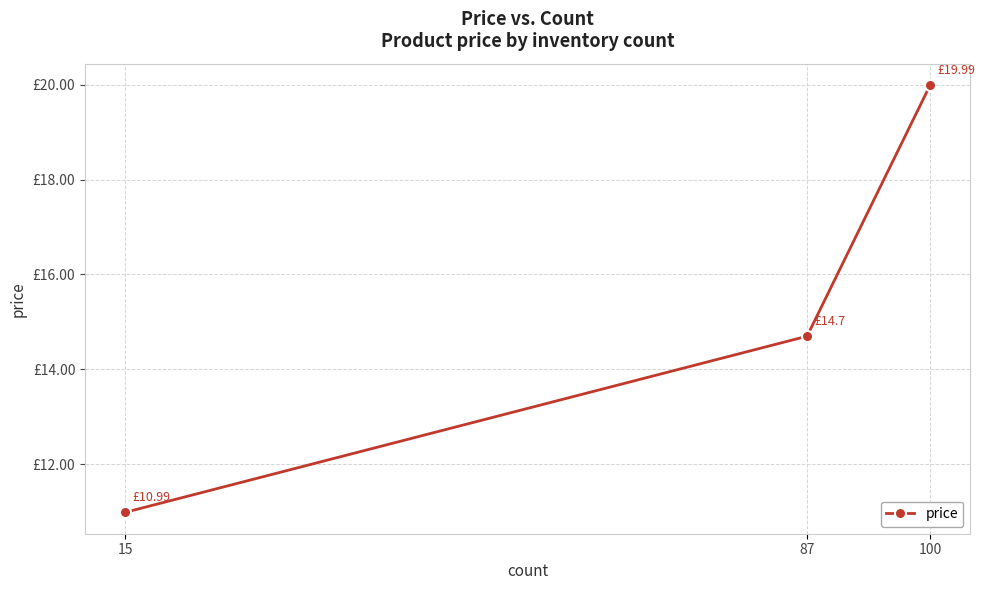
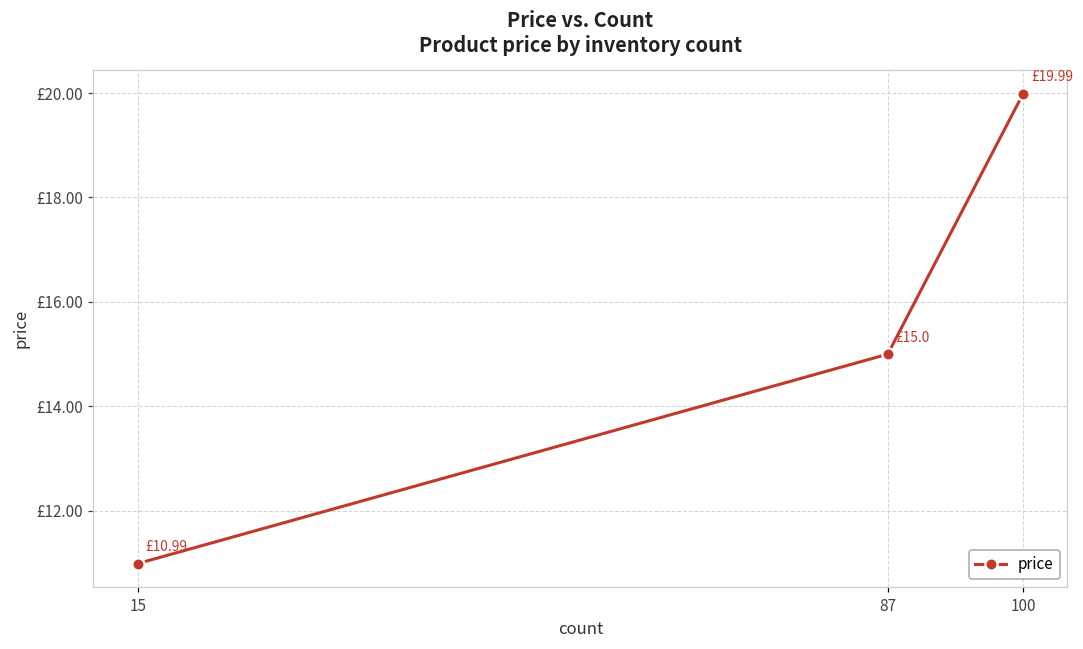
  {
    "15": "£10.99",
-   "87": "£14.7",
+   "87": "£15.0",
    "100": "£19.99"
  }
